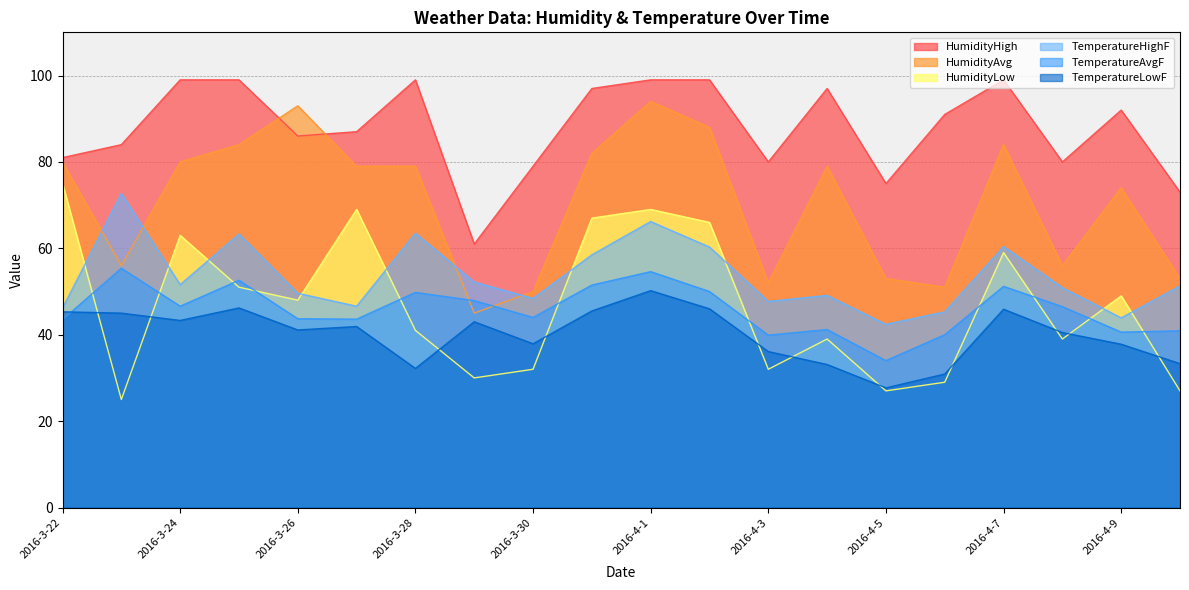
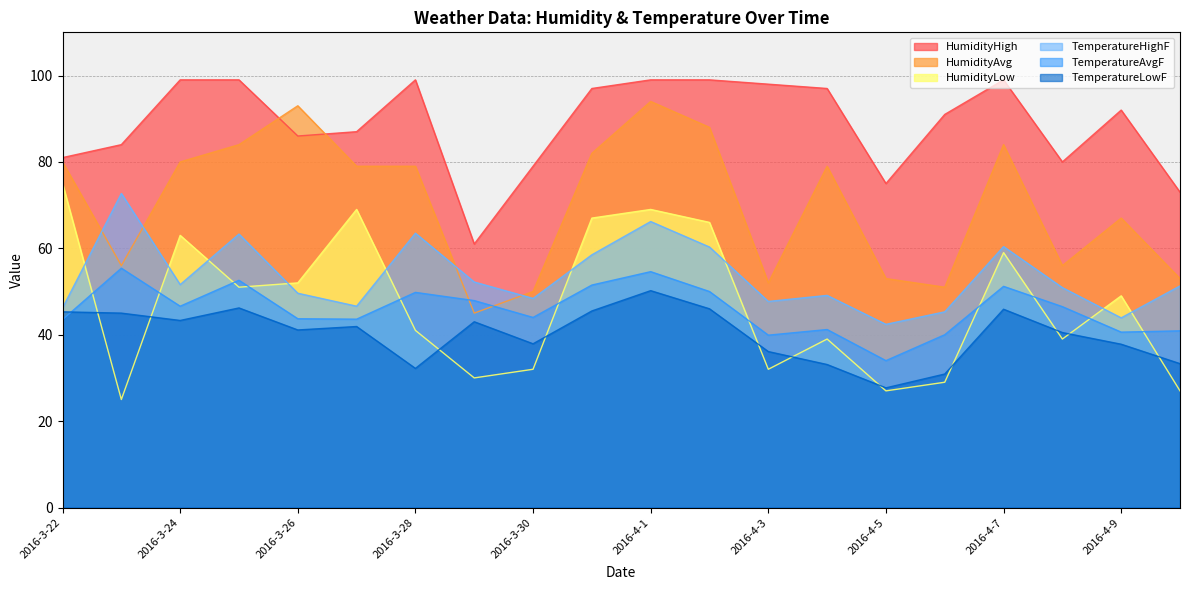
  {
    "HumidityHigh": {
      "2016-3-22": 81,
      "2016-3-24": 99,
      "2016-3-26": 86,
      "2016-3-28": 99,
      "2016-3-30": 79,
      "2016-4-1": 99,
-     "2016-4-3": 80,
+     "2016-4-3": 98,
      "2016-4-5": 75,
      "2016-4-9": 92
    },
    "HumidityAvg": {
      "2016-3-22": 80,
      "2016-3-24": 80,
      "2016-3-26": 93,
      "2016-3-28": 79,
      "2016-3-30": 50,
      "2016-4-1": 94,
      "2016-4-3": 52,
      "2016-4-5": 53,
      "2016-4-7": 84,
-     "2016-4-9": 74
+     "2016-4-9": 67
    },
    "HumidityLow": {
      "2016-3-22": 75,
      "2016-3-24": 63,
-     "2016-3-26": 48,
+     "2016-3-26": 52,
      "2016-3-28": 41,
      "2016-3-30": 32,
      "2016-4-1": 69,
      "2016-4-3": 32,
      "2016-4-5": 27,
      "2016-4-7": 59,
      "2016-4-9": 49
    },
    "TemperatureLowF": {
      "2016-3-22": 45,
      "2016-3-24": 43,
      "2016-3-26": 41,
      "2016-3-28": 32,
      "2016-3-30": 38,
      "2016-4-1": 50,
      "2016-4-3": 36,
      "2016-4-5": 28,
      "2016-4-7": 46,
      "2016-4-9": 38
    }
  }
